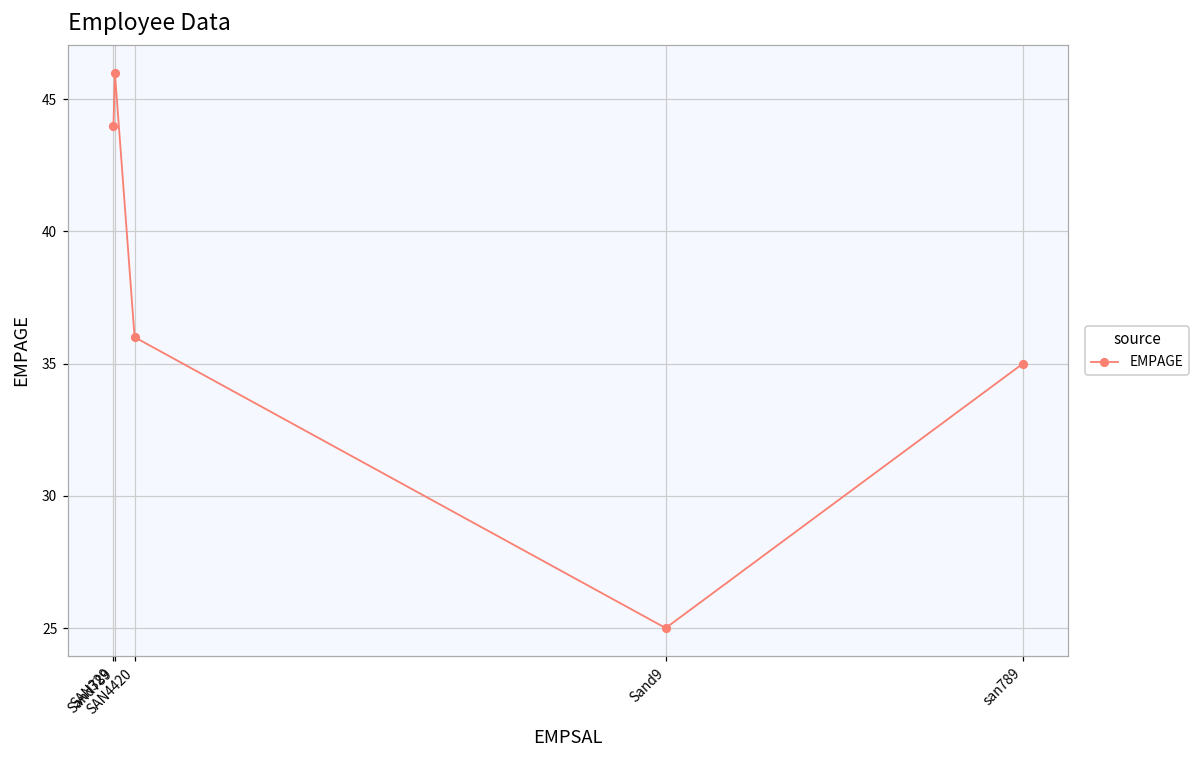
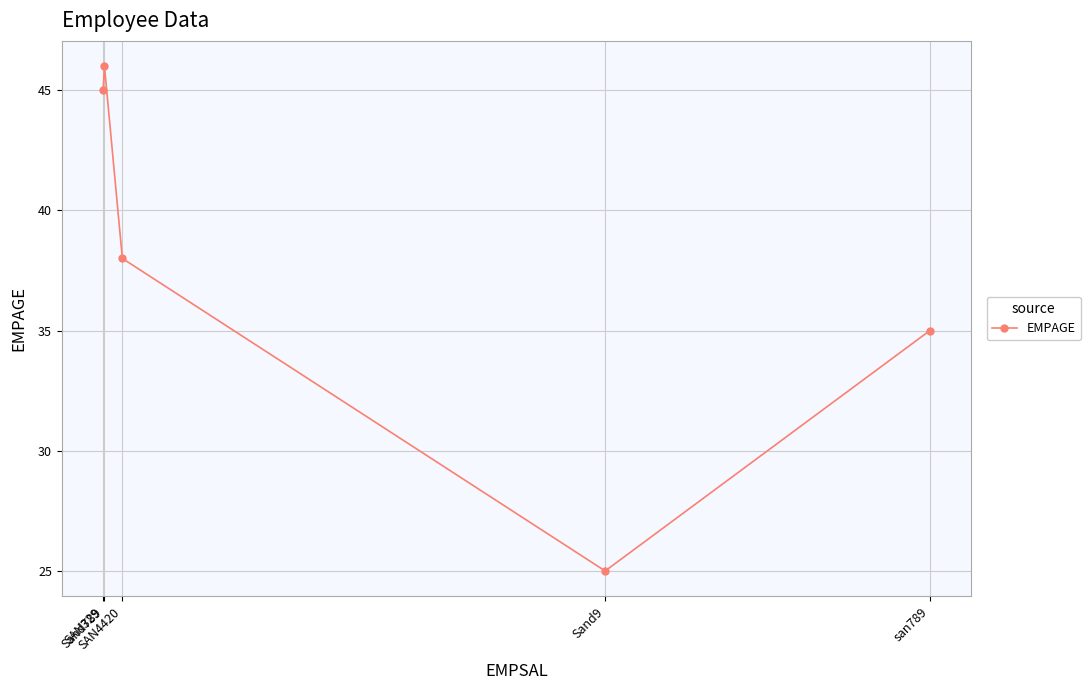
  {
-   "SAN329": 44,
+   "SAN329": 45,
    "Sand789": 46,
-   "SAN4420": 36,
+   "SAN4420": 38,
    "Sand9": 25,
    "san789": 35
  }
